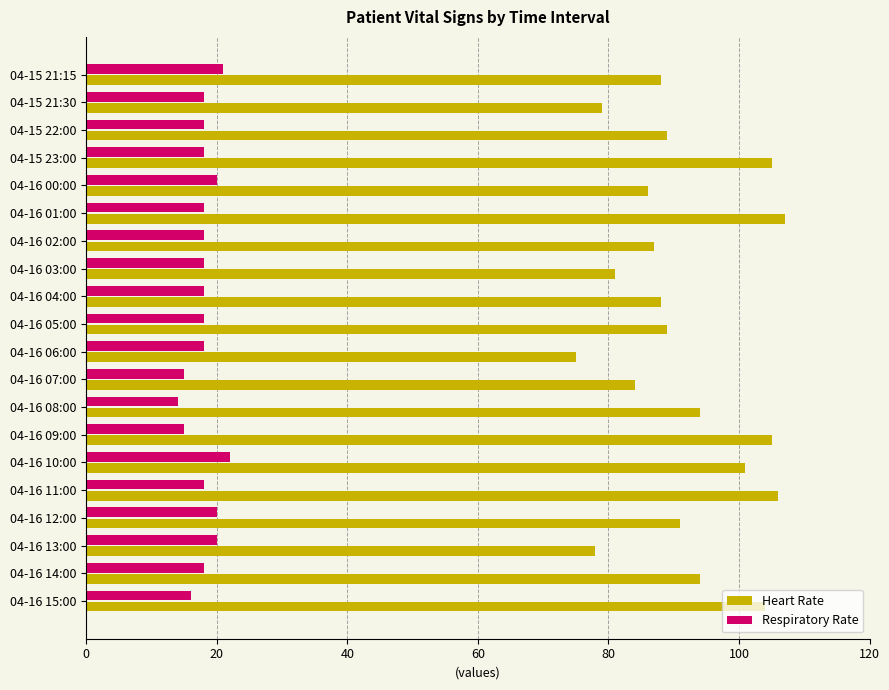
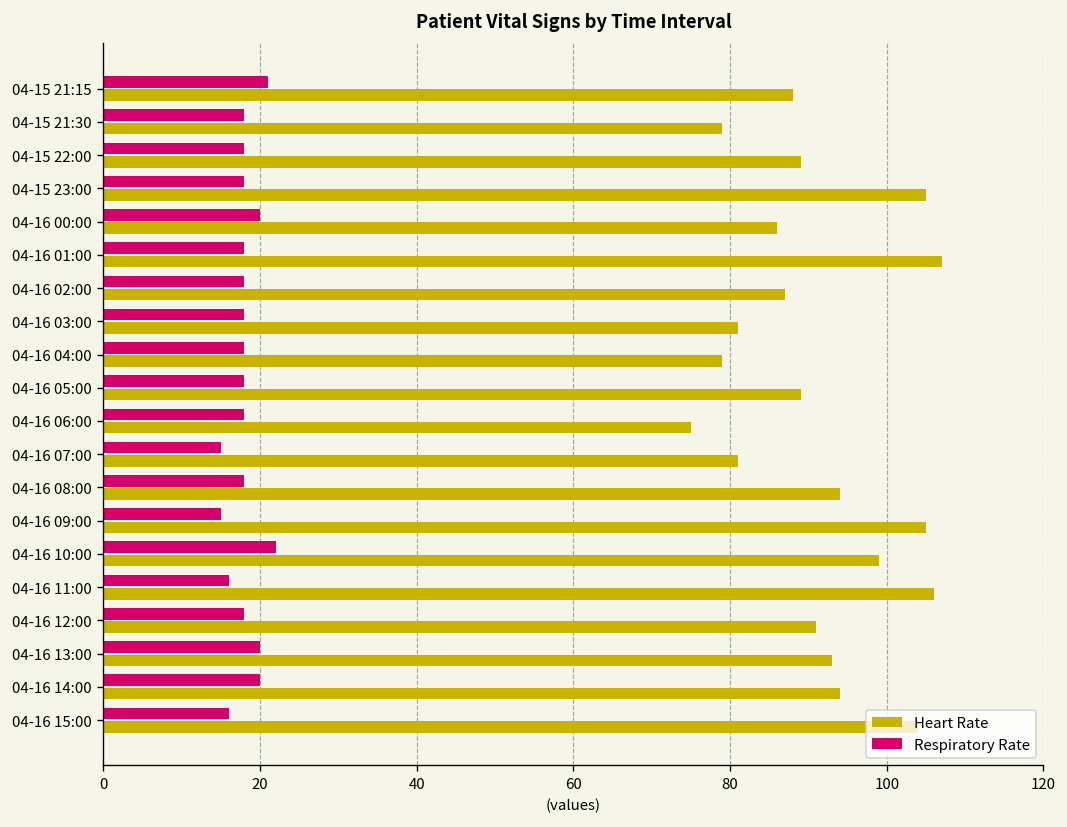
  {
    "Heart Rate": {
      "04-15 21:15": 88,
      "04-15 21:30": 79,
      "04-15 22:00": 89,
      "04-15 23:00": 105,
      "04-16 00:00": 86,
      "04-16 01:00": 107,
      "04-16 02:00": 87,
      "04-16 03:00": 81,
-     "04-16 04:00": 88,
+     "04-16 04:00": 79,
      "04-16 05:00": 89,
      "04-16 06:00": 75,
-     "04-16 07:00": 84,
+     "04-16 07:00": 81,
      "04-16 08:00": 94,
      "04-16 09:00": 105,
-     "04-16 10:00": 101,
+     "04-16 10:00": 99,
      "04-16 11:00": 106,
      "04-16 12:00": 91,
-     "04-16 13:00": 78,
+     "04-16 13:00": 93,
      "04-16 14:00": 94
    },
    "Respiratory Rate": {
      "04-15 21:15": 21,
      "04-15 21:30": 18,
      "04-15 22:00": 18,
      "04-15 23:00": 18,
      "04-16 00:00": 20,
      "04-16 01:00": 18,
      "04-16 02:00": 18,
      "04-16 03:00": 18,
      "04-16 04:00": 18,
      "04-16 05:00": 18,
      "04-16 06:00": 18,
      "04-16 07:00": 15,
-     "04-16 08:00": 14,
+     "04-16 08:00": 18,
      "04-16 09:00": 15,
      "04-16 10:00": 22,
-     "04-16 11:00": 18,
-     "04-16 12:00": 20,
+     "04-16 11:00": 16,
+     "04-16 12:00": 18,
      "04-16 13:00": 20,
-     "04-16 14:00": 18,
+     "04-16 14:00": 20,
      "04-16 15:00": 16
    }
  }
